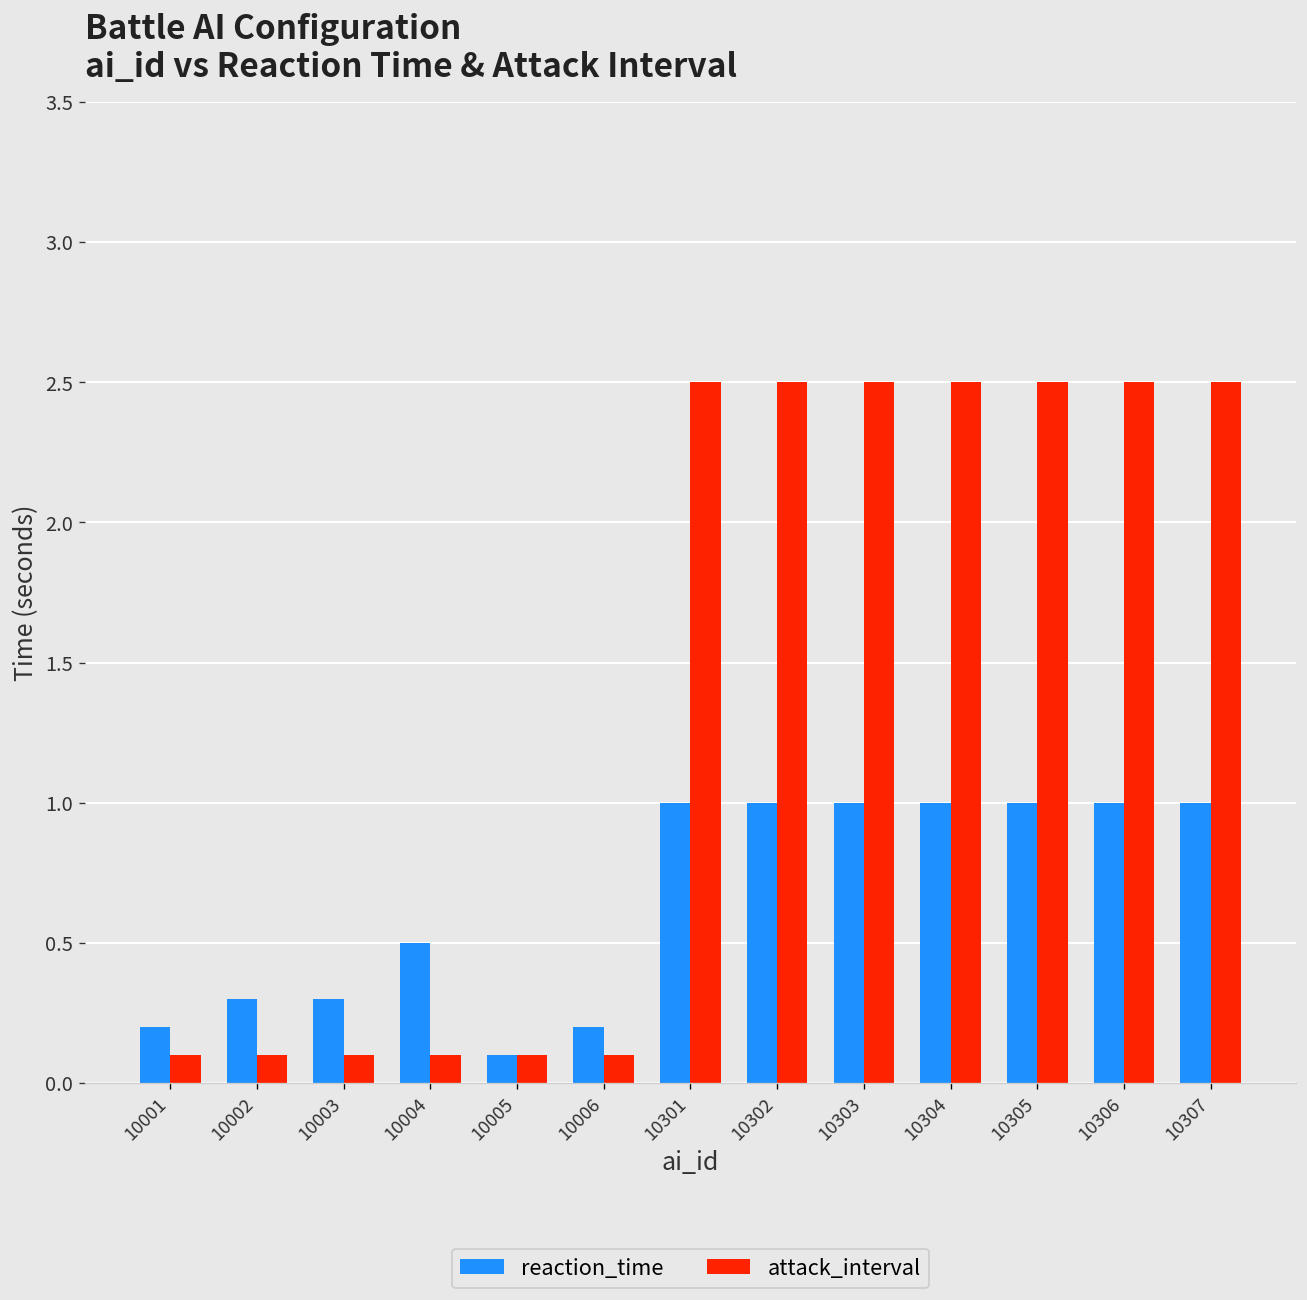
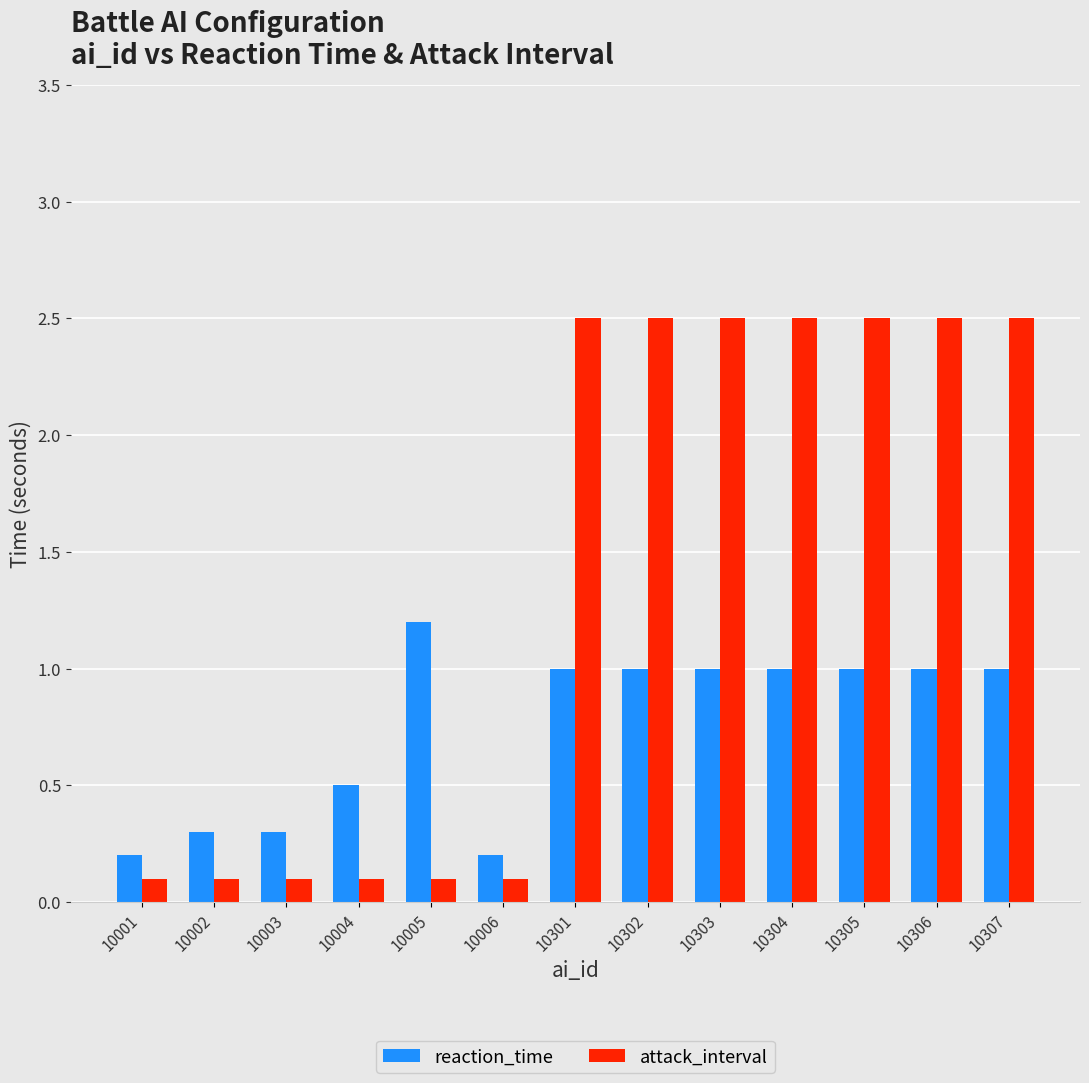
  {
    "reaction_time": {
      "10001": 0.2,
      "10002": 0.3,
      "10003": 0.3,
      "10004": 0.5,
-     "10005": 0.1,
+     "10005": 1.2,
      "10006": 0.2,
      "10301": 1.0,
      "10302": 1.0,
      "10303": 1.0,
      "10304": 1.0,
      "10305": 1.0,
      "10306": 1.0,
      "10307": 1.0
    },
    "attack_interval": {
      "10001": 0.1,
      "10002": 0.1,
      "10003": 0.1,
      "10004": 0.1,
      "10005": 0.1,
      "10006": 0.1,
      "10301": 2.5,
      "10302": 2.5,
      "10303": 2.5,
      "10304": 2.5,
      "10305": 2.5,
      "10306": 2.5,
      "10307": 2.5
    }
  }
